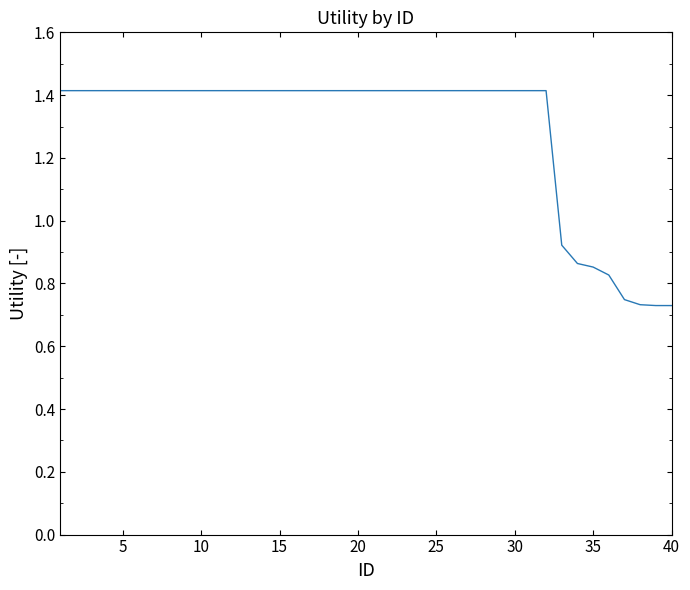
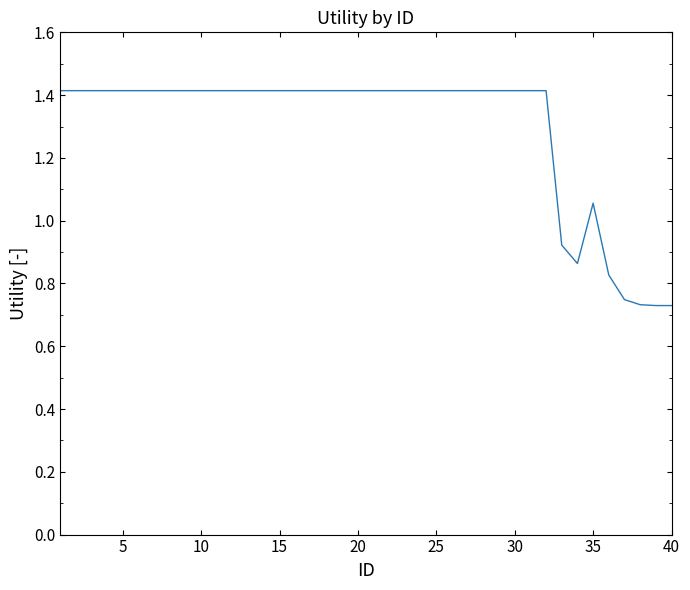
  {
    "5": 1.41,
    "10": 1.41,
    "15": 1.41,
    "20": 1.41,
    "25": 1.41,
    "30": 1.41,
-   "35": 0.85,
+   "35": 1.06,
    "40": 0.73
  }
